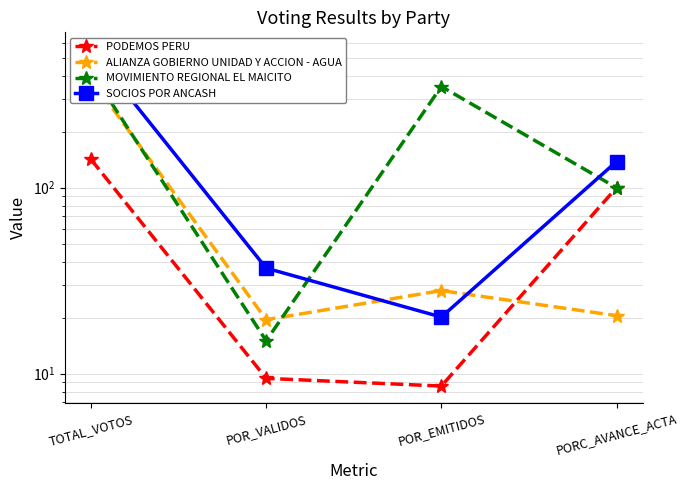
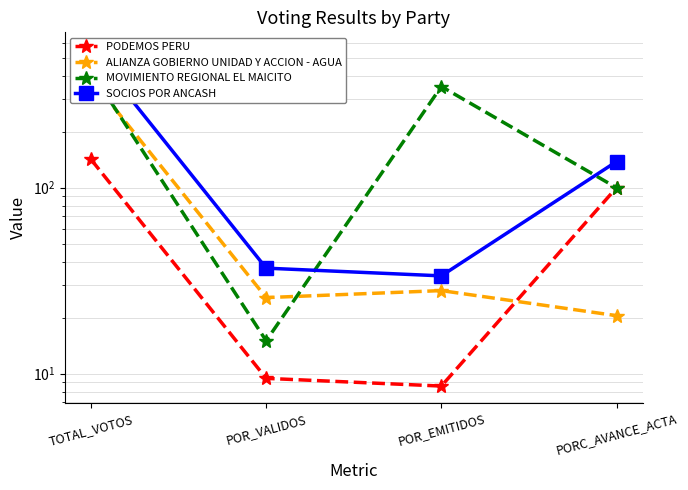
  {
    "PODEMOS PERU": {
      "TOTAL_VOTOS": 140,
      "POR_VALIDOS": 9,
      "POR_EMITIDOS": 9
    },
    "ALIANZA GOBIERNO UNIDAD Y ACCION - AGUA": {
-     "POR_VALIDOS": 20,
+     "POR_VALIDOS": 26,
      "POR_EMITIDOS": 28,
      "PORC_AVANCE_ACTA": 21
    },
    "MOVIMIENTO REGIONAL EL MAICITO": {
      "POR_VALIDOS": 15,
      "POR_EMITIDOS": 350
    },
    "SOCIOS POR ANCASH": {
      "POR_VALIDOS": 37,
-     "POR_EMITIDOS": 20,
+     "POR_EMITIDOS": 34,
      "PORC_AVANCE_ACTA": 140
    }
  }
